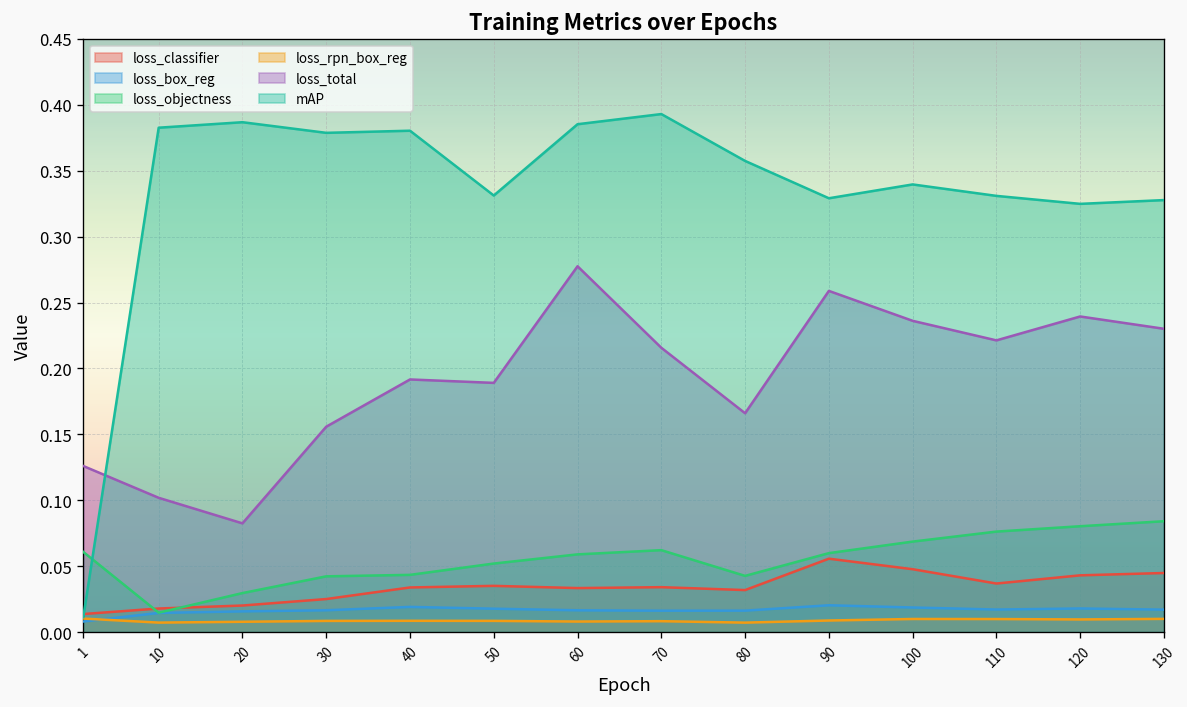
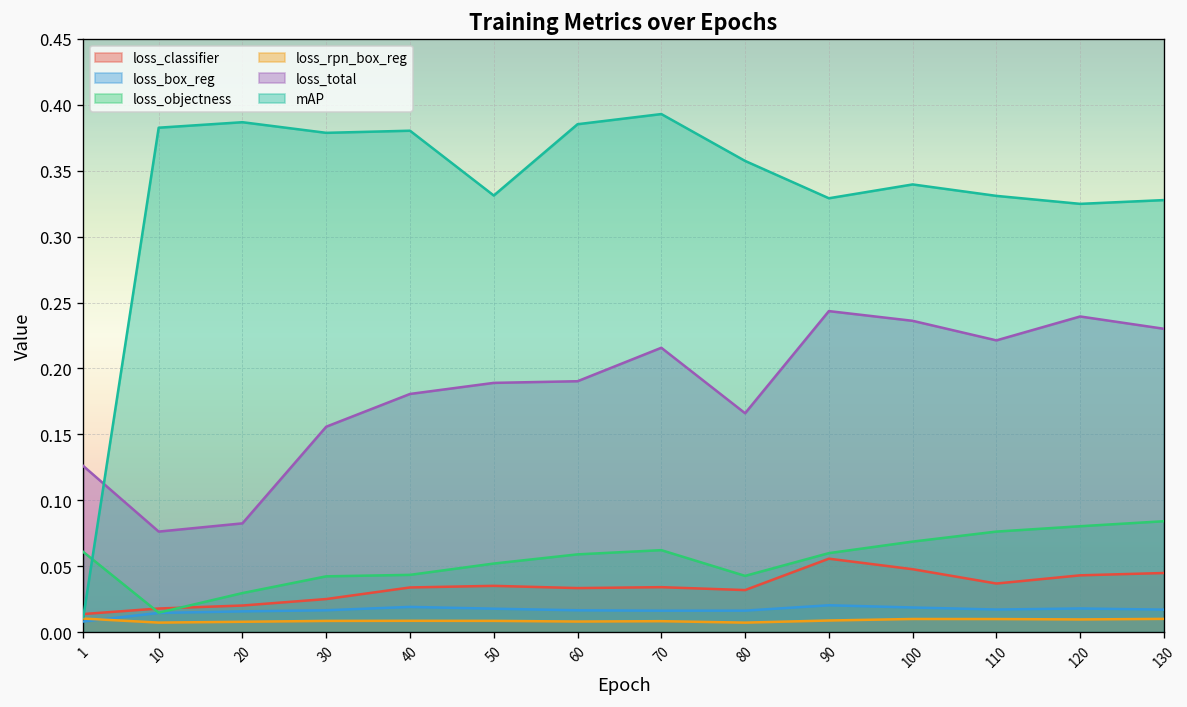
  {
    "loss_total": {
      "1": 0.126,
-     "10": 0.102,
+     "10": 0.076,
      "20": 0.082,
      "30": 0.156,
-     "40": 0.192,
+     "40": 0.181,
      "50": 0.189,
-     "60": 0.278,
+     "60": 0.190,
      "70": 0.216,
      "80": 0.166,
-     "90": 0.259,
+     "90": 0.244,
      "100": 0.236,
      "110": 0.221,
      "120": 0.239,
      "130": 0.230
    }
  }
